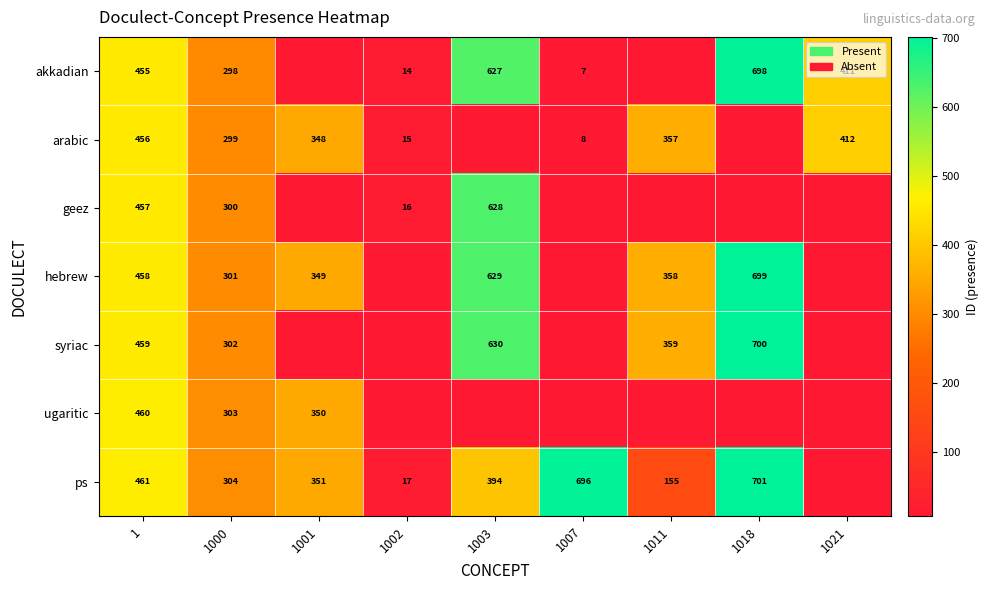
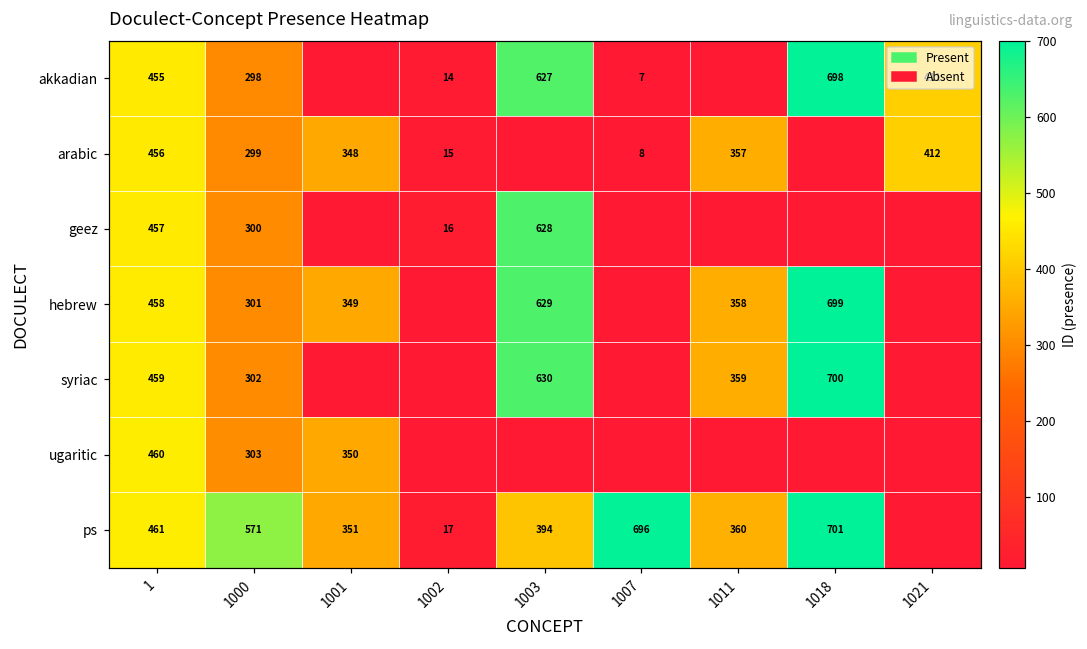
  {
    "akkadian": {
      "1": 455,
      "1000": 298,
      "1002": 14,
      "1003": 627,
      "1007": 7,
      "1018": 698
    },
    "arabic": {
      "1": 456,
      "1000": 299,
      "1001": 348,
      "1002": 15,
      "1007": 8,
      "1011": 357,
      "1021": 412
    },
    "geez": {
      "1": 457,
      "1000": 300,
      "1002": 16,
      "1003": 628
    },
    "hebrew": {
      "1": 458,
      "1000": 301,
      "1001": 349,
      "1003": 629,
      "1011": 358,
      "1018": 699
    },
    "syriac": {
      "1": 459,
      "1000": 302,
      "1003": 630,
      "1011": 359,
      "1018": 700
    },
    "ugaritic": {
      "1": 460,
      "1000": 303,
      "1001": 350
    },
    "ps": {
      "1": 461,
-     "1000": 304,
+     "1000": 571,
      "1001": 351,
      "1002": 17,
      "1003": 394,
      "1007": 696,
-     "1011": 155,
+     "1011": 360,
      "1018": 701
    }
  }
